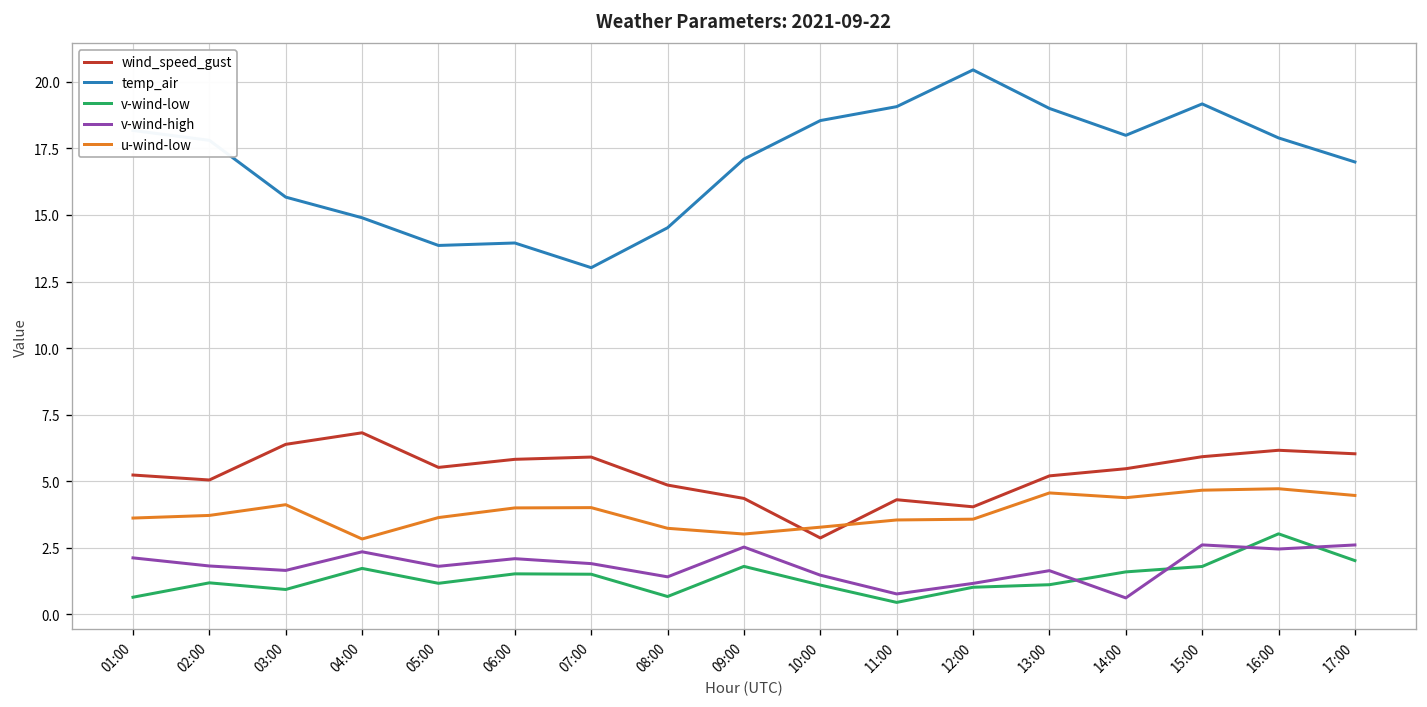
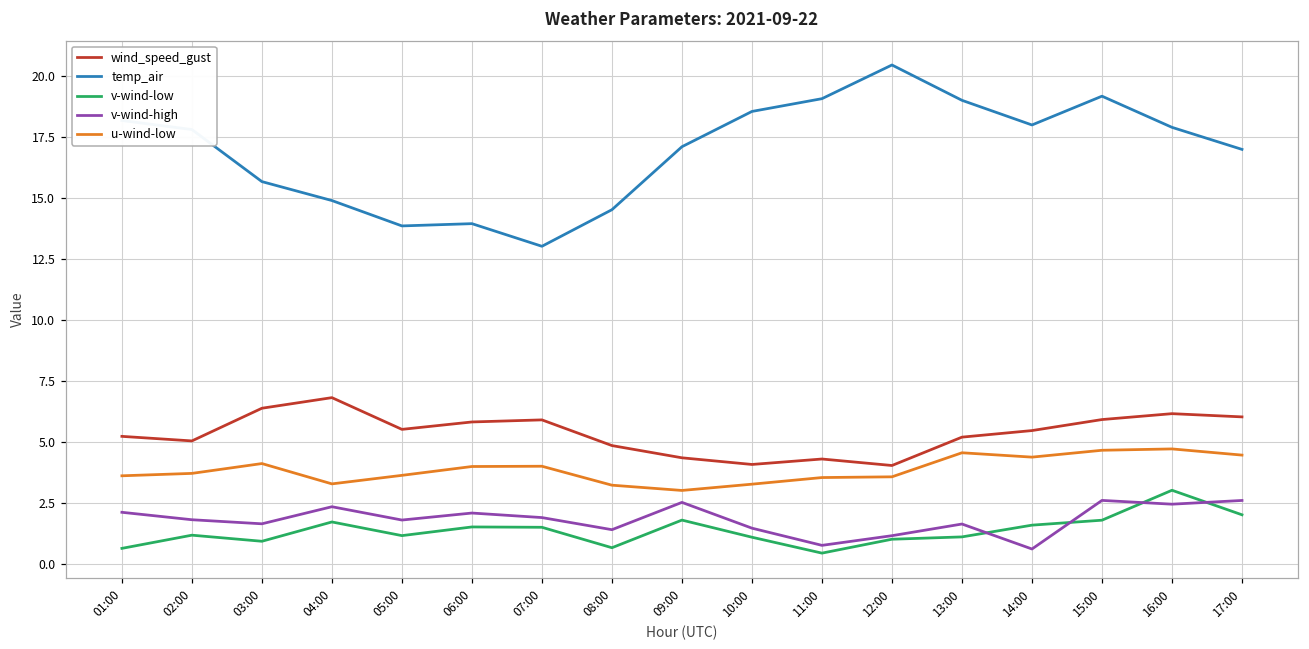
  {
    "wind_speed_gust": {
      "01:00": 5.2,
      "02:00": 5.0,
      "03:00": 6.4,
      "04:00": 6.8,
      "05:00": 5.5,
      "06:00": 5.8,
      "07:00": 5.9,
      "08:00": 4.9,
      "09:00": 4.4,
-     "10:00": 2.9,
+     "10:00": 4.1,
      "11:00": 4.3,
      "12:00": 4.0,
      "13:00": 5.2,
      "14:00": 5.5,
      "15:00": 5.9,
      "16:00": 6.2,
      "17:00": 6.0
    },
    "temp_air": {
      "03:00": 15.7,
      "04:00": 14.9,
      "05:00": 13.9,
      "06:00": 13.9,
      "07:00": 13.0,
      "08:00": 14.5,
      "09:00": 17.1,
      "10:00": 18.5,
      "11:00": 19.1,
      "12:00": 20.4,
      "13:00": 19.0,
      "14:00": 18.0,
      "15:00": 19.2,
      "16:00": 17.9,
      "17:00": 17.0
    },
    "v-wind-low": {
      "01:00": 0.6,
      "02:00": 1.2,
      "03:00": 0.9,
      "04:00": 1.7,
      "05:00": 1.2,
      "06:00": 1.5,
      "07:00": 1.5,
      "08:00": 0.7,
      "09:00": 1.8,
      "10:00": 1.1,
      "11:00": 0.5,
      "12:00": 1.0,
      "13:00": 1.1,
      "14:00": 1.6,
      "15:00": 1.8,
      "16:00": 3.0,
      "17:00": 2.0
    },
    "v-wind-high": {
      "01:00": 2.1,
      "02:00": 1.8,
      "03:00": 1.7,
      "04:00": 2.4,
      "05:00": 1.8,
      "06:00": 2.1,
      "07:00": 1.9,
      "08:00": 1.4,
      "09:00": 2.5,
      "10:00": 1.5,
      "11:00": 0.8,
      "12:00": 1.2,
      "13:00": 1.6,
      "14:00": 0.6,
      "15:00": 2.6,
      "16:00": 2.5,
      "17:00": 2.6
    },
    "u-wind-low": {
      "01:00": 3.6,
      "02:00": 3.7,
      "03:00": 4.1,
-     "04:00": 2.8,
+     "04:00": 3.3,
      "05:00": 3.6,
      "06:00": 4.0,
      "07:00": 4.0,
      "08:00": 3.2,
      "09:00": 3.0,
      "10:00": 3.3,
      "11:00": 3.5,
      "12:00": 3.6,
      "13:00": 4.6,
      "14:00": 4.4,
      "15:00": 4.7,
      "16:00": 4.7,
      "17:00": 4.5
    }
  }
